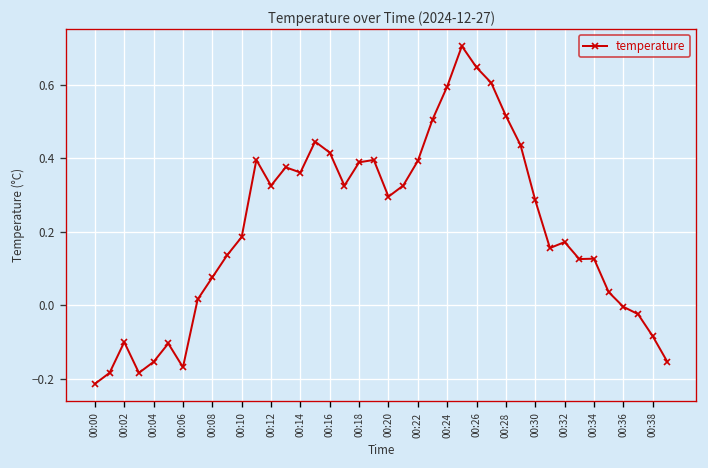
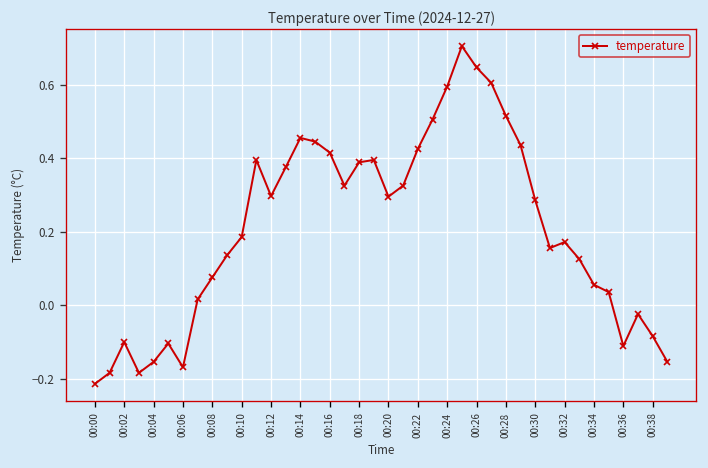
  {
    "00:00": -0.21,
    "00:02": -0.10,
    "00:04": -0.15,
    "00:06": -0.17,
    "00:08": 0.08,
    "00:10": 0.19,
-   "00:12": 0.33,
-   "00:14": 0.36,
+   "00:12": 0.30,
+   "00:14": 0.46,
    "00:16": 0.42,
    "00:18": 0.39,
    "00:20": 0.30,
-   "00:22": 0.39,
+   "00:22": 0.43,
    "00:24": 0.60,
    "00:26": 0.65,
    "00:28": 0.52,
    "00:30": 0.29,
    "00:32": 0.17,
-   "00:34": 0.13,
-   "00:36": 0.00,
+   "00:34": 0.06,
+   "00:36": -0.11,
    "00:38": -0.08
  }
